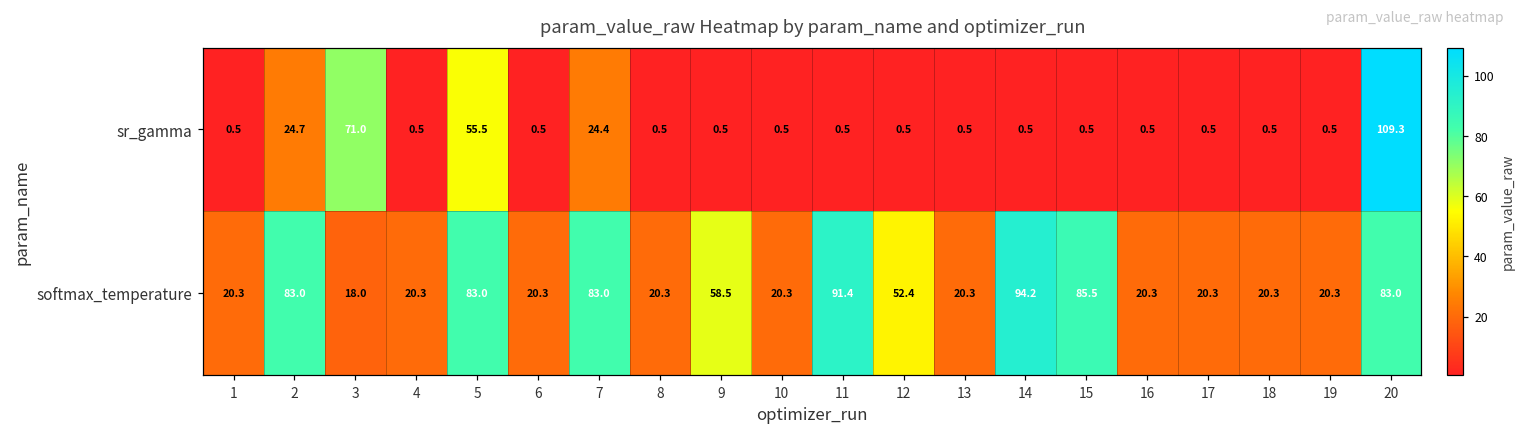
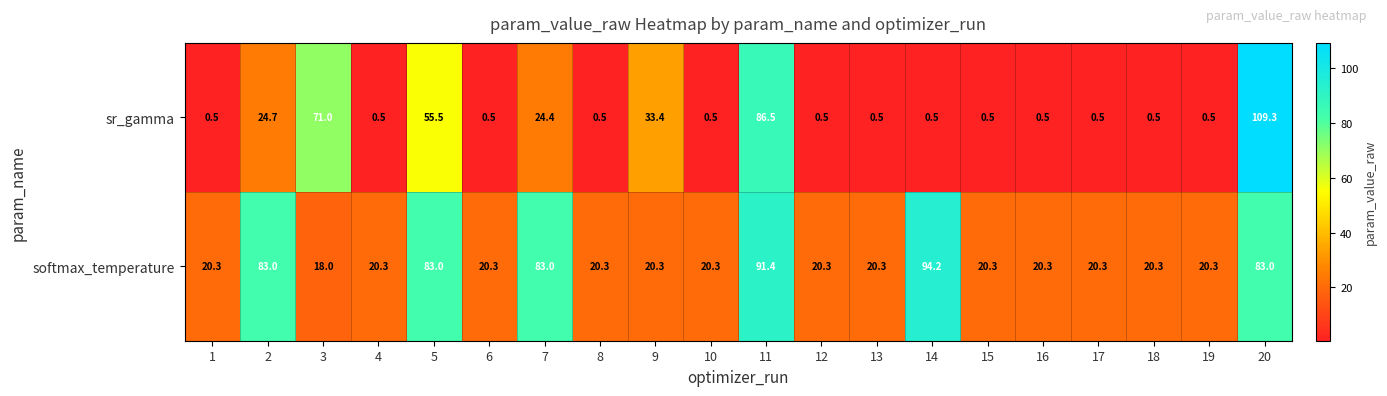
  {
    "sr_gamma": {
      "1": 0.5,
      "2": 24.7,
      "3": 71.0,
      "4": 0.5,
      "5": 55.5,
      "6": 0.5,
      "7": 24.4,
      "8": 0.5,
-     "9": 0.5,
+     "9": 33.4,
      "10": 0.5,
-     "11": 0.5,
+     "11": 86.5,
      "12": 0.5,
      "13": 0.5,
      "14": 0.5,
      "15": 0.5,
      "16": 0.5,
      "17": 0.5,
      "18": 0.5,
      "19": 0.5,
      "20": 109.3
    },
    "softmax_temperature": {
      "1": 20.3,
      "2": 83.0,
      "3": 18.0,
      "4": 20.3,
      "5": 83.0,
      "6": 20.3,
      "7": 83.0,
      "8": 20.3,
-     "9": 58.5,
+     "9": 20.3,
      "10": 20.3,
      "11": 91.4,
-     "12": 52.4,
+     "12": 20.3,
      "13": 20.3,
      "14": 94.2,
-     "15": 85.5,
+     "15": 20.3,
      "16": 20.3,
      "17": 20.3,
      "18": 20.3,
      "19": 20.3,
      "20": 83.0
    }
  }
